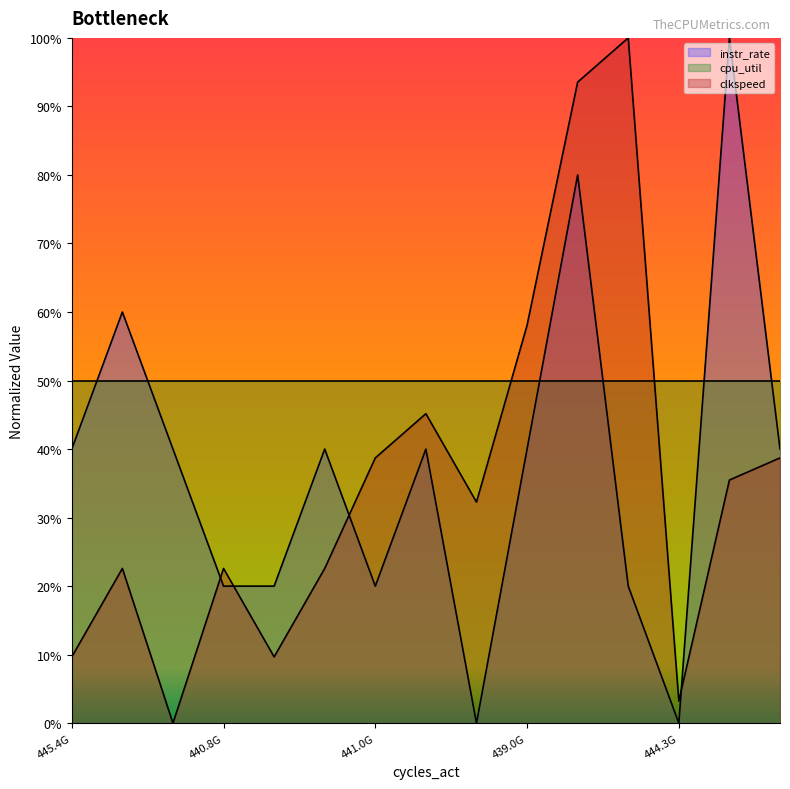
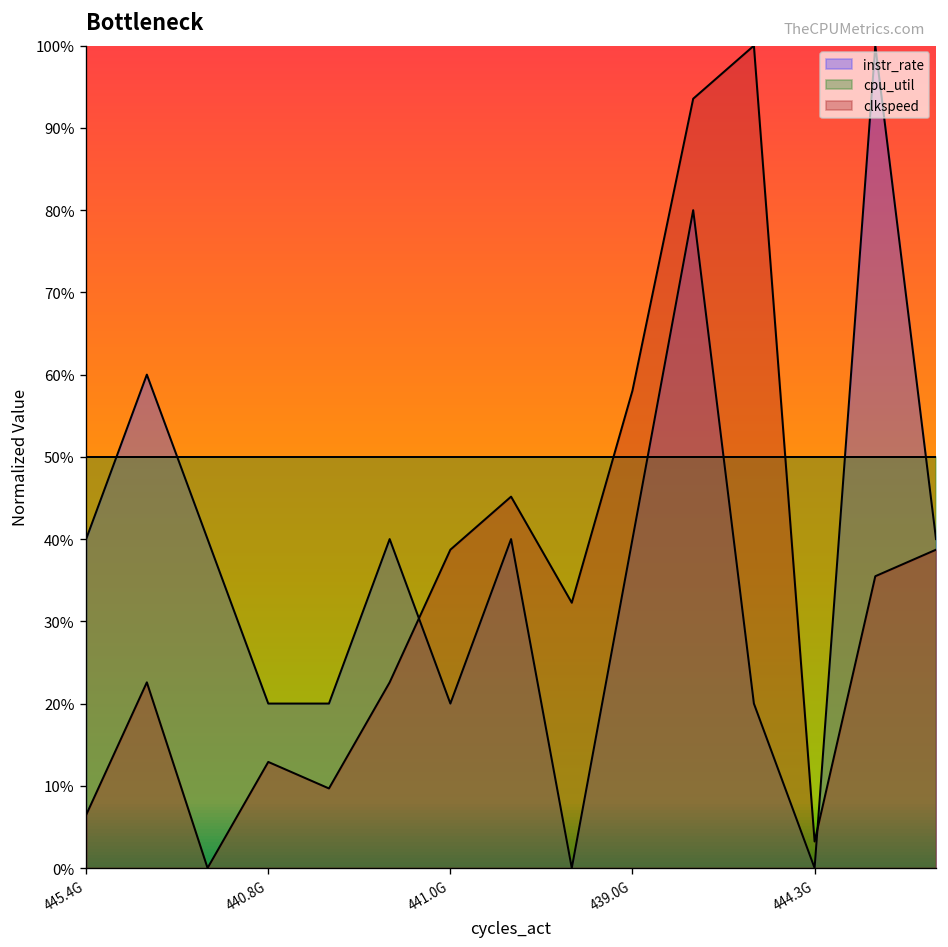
  {
    "instr_rate": {
      "445.4G": "40%",
      "440.8G": "20%",
      "441.0G": "20%",
      "439.0G": "40%",
      "444.3G": "0%"
    },
    "cpu_util": {
      "445.4G": "50%",
      "440.8G": "50%",
      "441.0G": "50%",
      "439.0G": "50%",
      "444.3G": "50%"
    },
    "clkspeed": {
-     "445.4G": "10%",
-     "440.8G": "23%",
+     "445.4G": "6%",
+     "440.8G": "13%",
      "441.0G": "39%",
      "439.0G": "58%",
      "444.3G": "3%"
    }
  }
